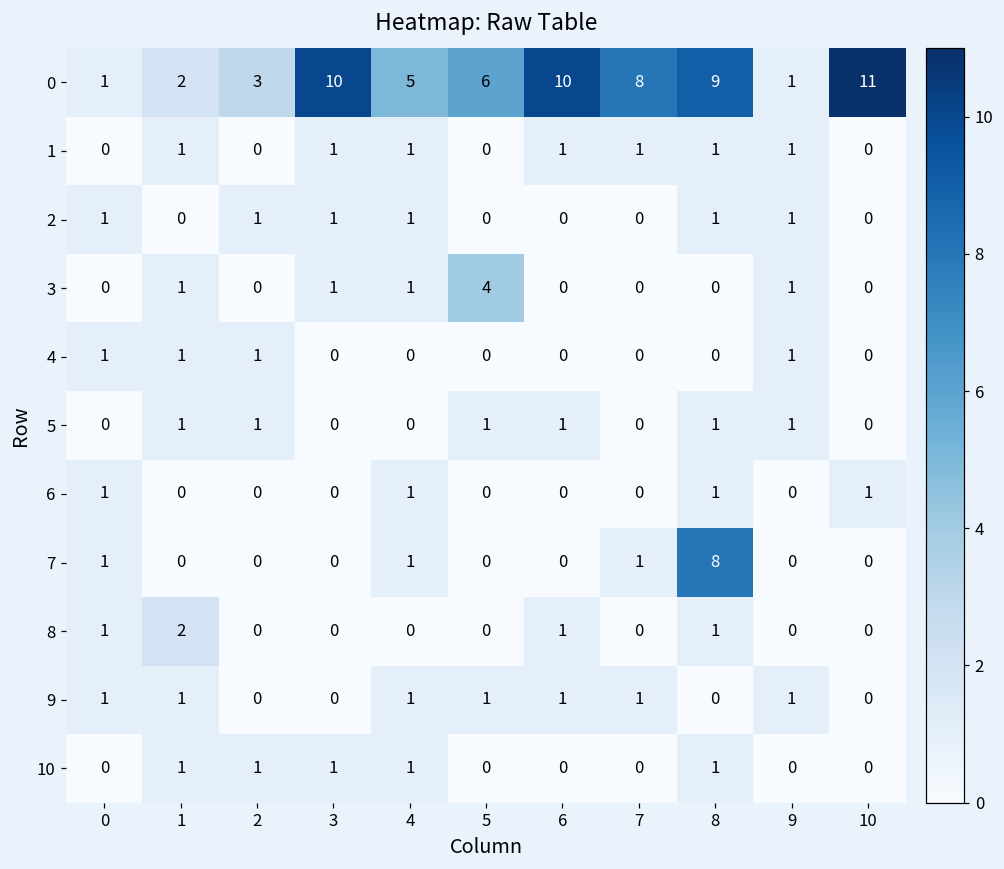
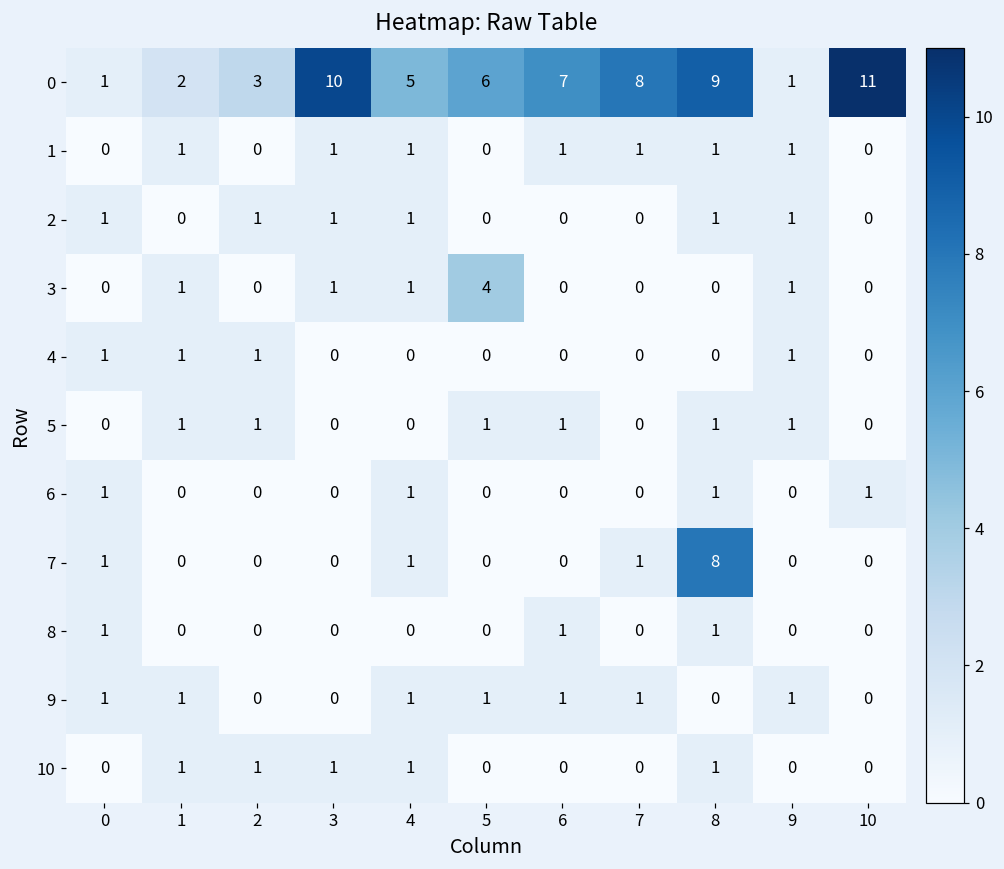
  {
    "0": {
      "0": 1,
      "1": 2,
      "2": 3,
      "3": 10,
      "4": 5,
      "5": 6,
-     "6": 10,
+     "6": 7,
      "7": 8,
      "8": 9,
      "9": 1,
      "10": 11
    },
    "1": {
      "0": 0,
      "1": 1,
      "2": 0,
      "3": 1,
      "4": 1,
      "5": 0,
      "6": 1,
      "7": 1,
      "8": 1,
      "9": 1,
      "10": 0
    },
    "2": {
      "0": 1,
      "1": 0,
      "2": 1,
      "3": 1,
      "4": 1,
      "5": 0,
      "6": 0,
      "7": 0,
      "8": 1,
      "9": 1,
      "10": 0
    },
    "3": {
      "0": 0,
      "1": 1,
      "2": 0,
      "3": 1,
      "4": 1,
      "5": 4,
      "6": 0,
      "7": 0,
      "8": 0,
      "9": 1,
      "10": 0
    },
    "4": {
      "0": 1,
      "1": 1,
      "2": 1,
      "3": 0,
      "4": 0,
      "5": 0,
      "6": 0,
      "7": 0,
      "8": 0,
      "9": 1,
      "10": 0
    },
    "5": {
      "0": 0,
      "1": 1,
      "2": 1,
      "3": 0,
      "4": 0,
      "5": 1,
      "6": 1,
      "7": 0,
      "8": 1,
      "9": 1,
      "10": 0
    },
    "6": {
      "0": 1,
      "1": 0,
      "2": 0,
      "3": 0,
      "4": 1,
      "5": 0,
      "6": 0,
      "7": 0,
      "8": 1,
      "9": 0,
      "10": 1
    },
    "7": {
      "0": 1,
      "1": 0,
      "2": 0,
      "3": 0,
      "4": 1,
      "5": 0,
      "6": 0,
      "7": 1,
      "8": 8,
      "9": 0,
      "10": 0
    },
    "8": {
      "0": 1,
-     "1": 2,
+     "1": 0,
      "2": 0,
      "3": 0,
      "4": 0,
      "5": 0,
      "6": 1,
      "7": 0,
      "8": 1,
      "9": 0,
      "10": 0
    },
    "9": {
      "0": 1,
      "1": 1,
      "2": 0,
      "3": 0,
      "4": 1,
      "5": 1,
      "6": 1,
      "7": 1,
      "8": 0,
      "9": 1,
      "10": 0
    },
    "10": {
      "0": 0,
      "1": 1,
      "2": 1,
      "3": 1,
      "4": 1,
      "5": 0,
      "6": 0,
      "7": 0,
      "8": 1,
      "9": 0,
      "10": 0
    }
  }
